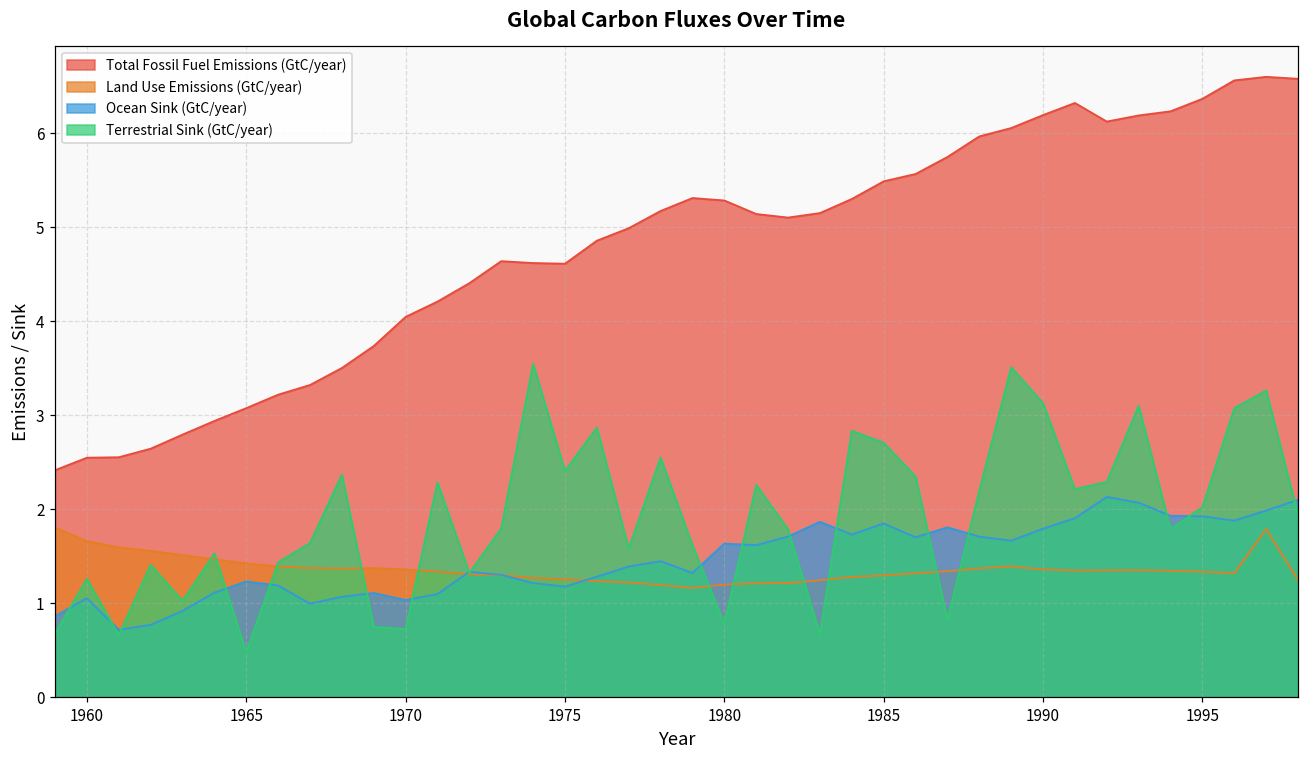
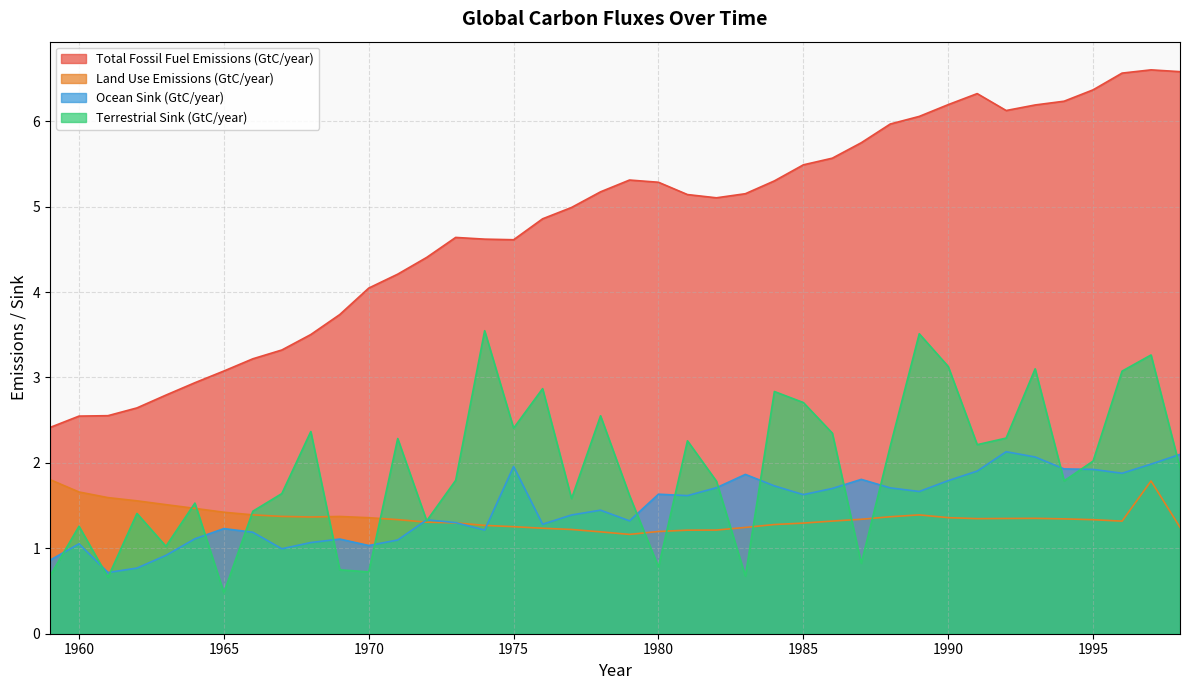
  {
    "Ocean Sink (GtC/year)": {
      "1960": 1.1,
      "1965": 1.2,
      "1970": 1.0,
-     "1975": 1.2,
+     "1975": 2.0,
      "1980": 1.6,
-     "1985": 1.8,
+     "1985": 1.6,
      "1990": 1.8,
      "1995": 1.9
    },
    "Terrestrial Sink (GtC/year)": {
      "1960": 1.3,
      "1965": 0.5,
      "1970": 0.7,
      "1975": 2.4,
      "1980": 0.8,
      "1985": 2.7,
      "1990": 3.1,
      "1995": 2.0
    }
  }
